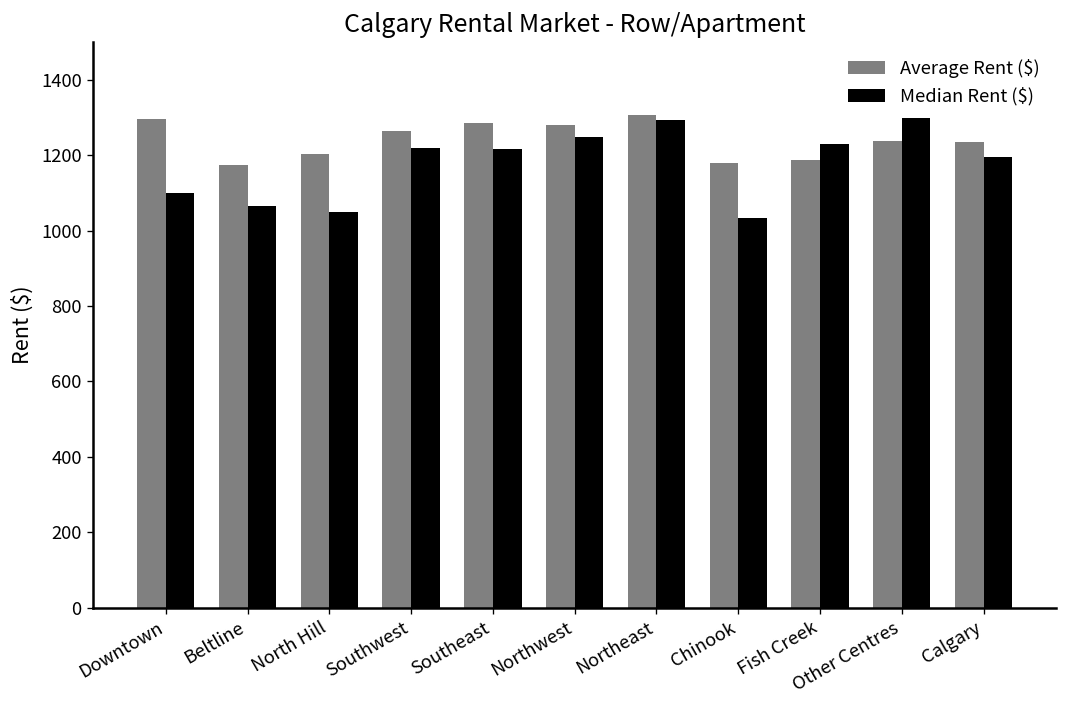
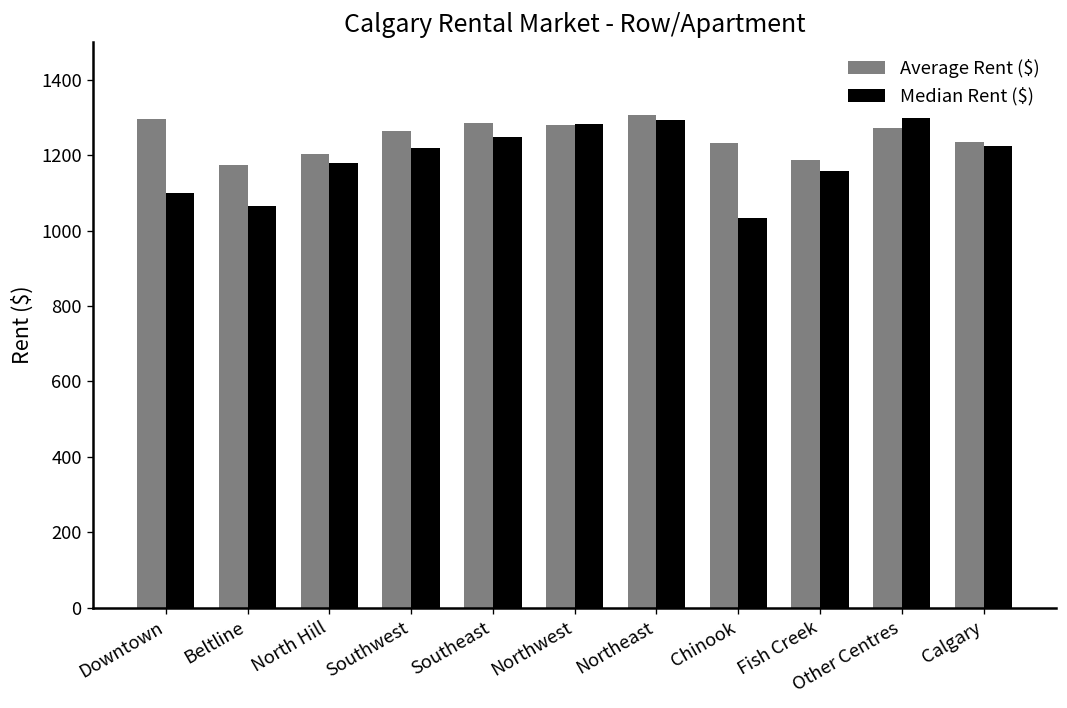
  {
    "Average Rent ($)": {
      "Downtown": 1300,
      "Beltline": 1170,
      "North Hill": 1200,
      "Southwest": 1270,
      "Southeast": 1290,
      "Northwest": 1280,
      "Northeast": 1310,
-     "Chinook": 1180,
+     "Chinook": 1230,
      "Fish Creek": 1190,
-     "Other Centres": 1240,
+     "Other Centres": 1270,
      "Calgary": 1240
    },
    "Median Rent ($)": {
      "Downtown": 1100,
      "Beltline": 1070,
-     "North Hill": 1050,
+     "North Hill": 1180,
      "Southwest": 1220,
-     "Southeast": 1220,
-     "Northwest": 1250,
+     "Southeast": 1250,
+     "Northwest": 1280,
      "Northeast": 1300,
      "Chinook": 1030,
-     "Fish Creek": 1230,
+     "Fish Creek": 1160,
      "Other Centres": 1300,
-     "Calgary": 1200
+     "Calgary": 1230
    }
  }
